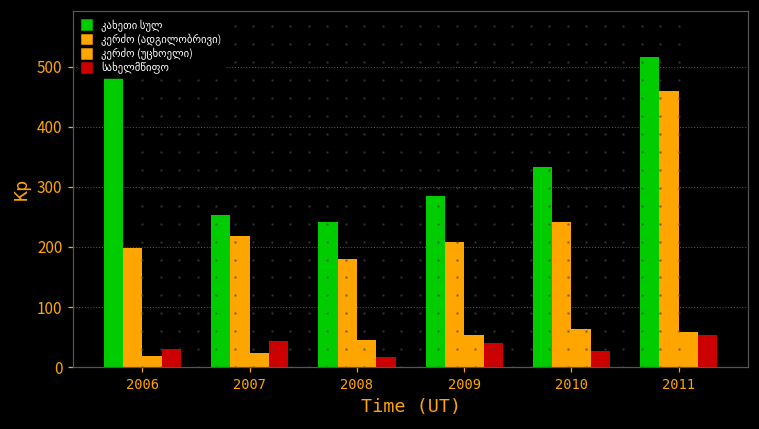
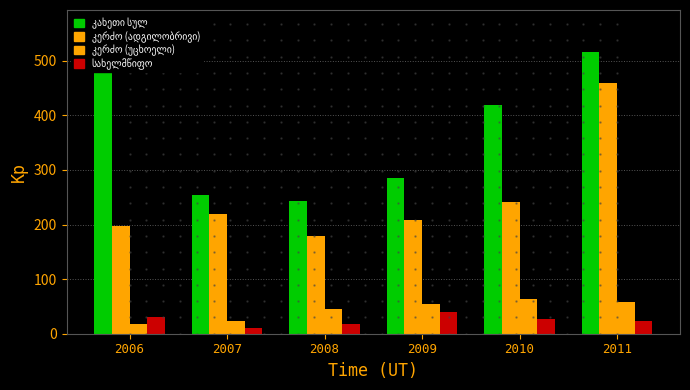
  {
    "კახეთი სულ": {
      "2007": 250,
      "2008": 240,
      "2009": 280,
-     "2010": 330,
+     "2010": 420,
      "2011": 520
    },
    "სახელმწიფო": {
      "2006": 30,
-     "2007": 40,
+     "2007": 10,
      "2008": 20,
      "2009": 40,
      "2010": 30,
-     "2011": 50
+     "2011": 20
    }
  }
